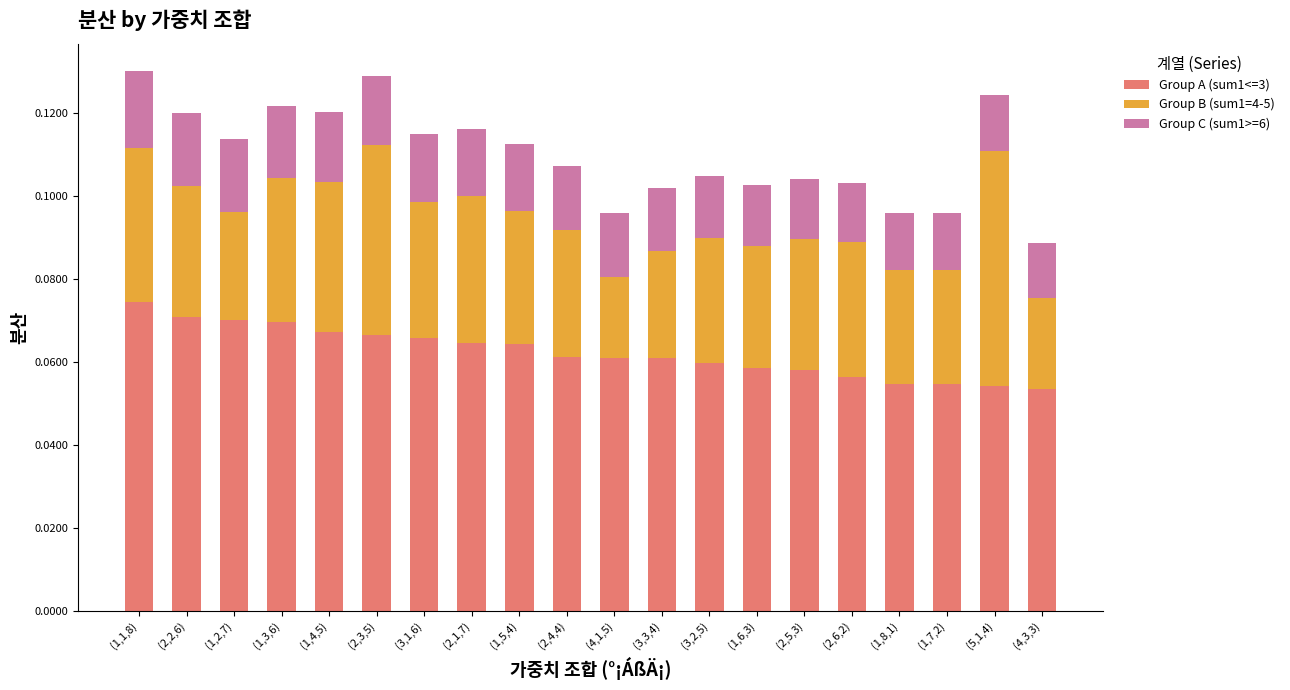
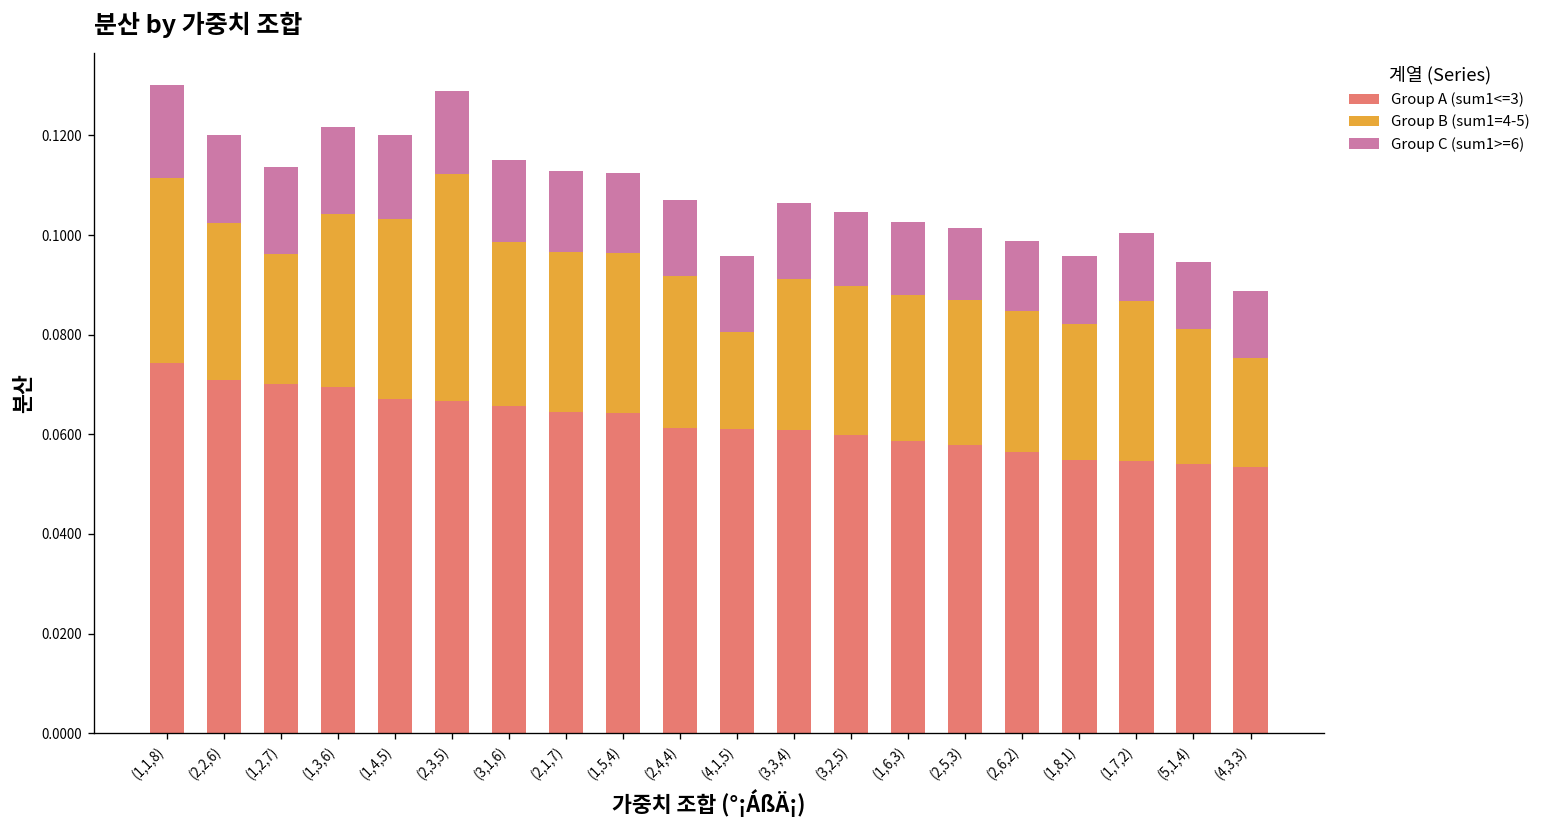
  {
    "Group B (sum1=4-5)": {
      "(1,1,8)": 0.037,
      "(2,2,6)": 0.031,
      "(1,2,7)": 0.026,
      "(1,3,6)": 0.035,
      "(1,4,5)": 0.036,
      "(2,3,5)": 0.046,
      "(3,1,6)": 0.033,
-     "(2,1,7)": 0.035,
+     "(2,1,7)": 0.032,
      "(1,5,4)": 0.032,
      "(2,4,4)": 0.031,
      "(4,1,5)": 0.020,
-     "(3,3,4)": 0.026,
+     "(3,3,4)": 0.030,
      "(3,2,5)": 0.030,
      "(1,6,3)": 0.029,
-     "(2,5,3)": 0.032,
-     "(2,6,2)": 0.033,
+     "(2,5,3)": 0.029,
+     "(2,6,2)": 0.028,
      "(1,8,1)": 0.027,
-     "(1,7,2)": 0.027,
-     "(5,1,4)": 0.057,
+     "(1,7,2)": 0.032,
+     "(5,1,4)": 0.027,
      "(4,3,3)": 0.022
    }
  }
